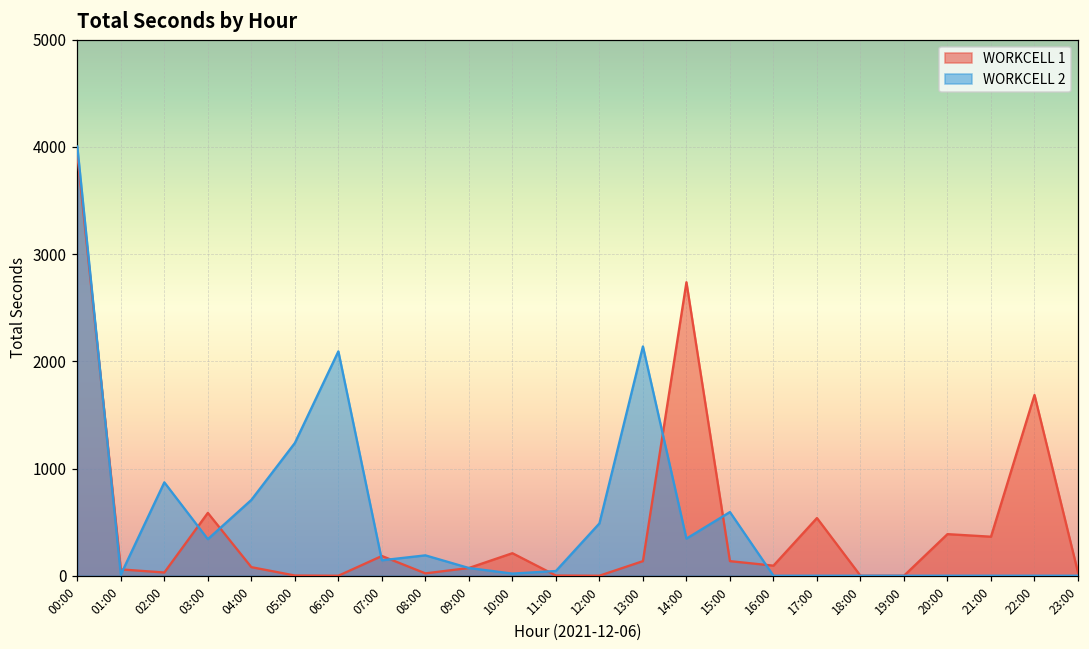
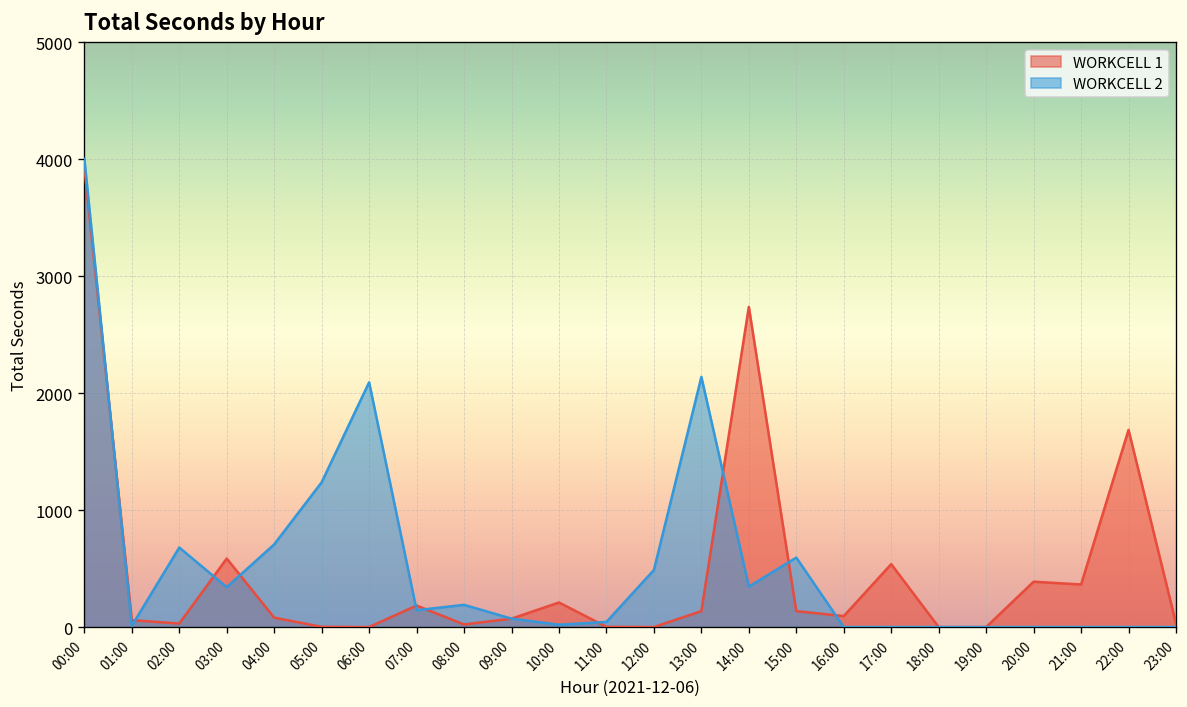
  {
    "WORKCELL 1": {
      "00:00": 3900,
      "01:00": 100,
      "02:00": 0,
      "03:00": 600,
      "04:00": 100,
      "05:00": 0,
      "06:00": 0,
      "07:00": 200,
      "08:00": 0,
      "10:00": 200,
      "11:00": 0,
      "12:00": 0,
      "13:00": 100,
      "14:00": 2700,
      "15:00": 100,
      "16:00": 100,
      "17:00": 500,
      "20:00": 400,
      "21:00": 400,
      "22:00": 1700,
      "23:00": 0
    },
    "WORKCELL 2": {
      "00:00": 4000,
      "01:00": 0,
-     "02:00": 900,
+     "02:00": 700,
      "03:00": 300,
      "04:00": 700,
      "05:00": 1200,
      "06:00": 2100,
      "07:00": 100,
      "08:00": 200,
      "10:00": 0,
      "11:00": 0,
      "12:00": 500,
      "13:00": 2100,
      "14:00": 300,
      "15:00": 600,
      "16:00": 0,
      "17:00": 0,
      "20:00": 0,
      "21:00": 0,
      "22:00": 0,
      "23:00": 0
    }
  }
